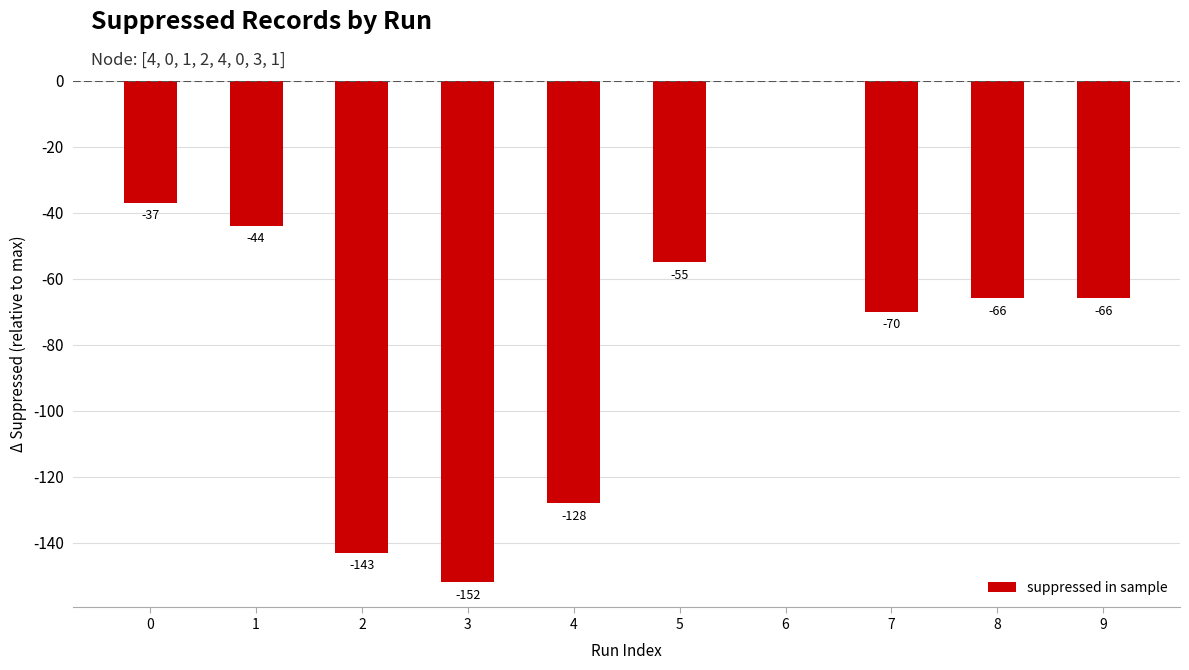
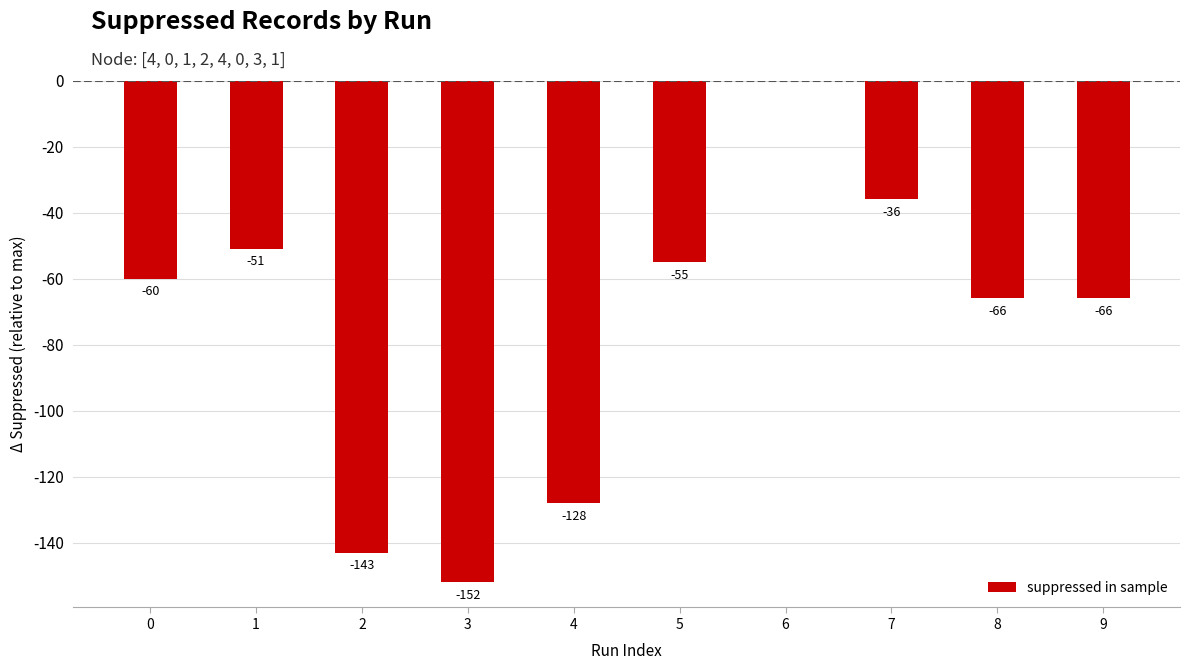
  {
-   "0": -37,
-   "1": -44,
+   "0": -60,
+   "1": -51,
    "2": -143,
    "3": -152,
    "4": -128,
    "5": -55,
-   "7": -70,
+   "7": -36,
    "8": -66,
    "9": -66
  }
